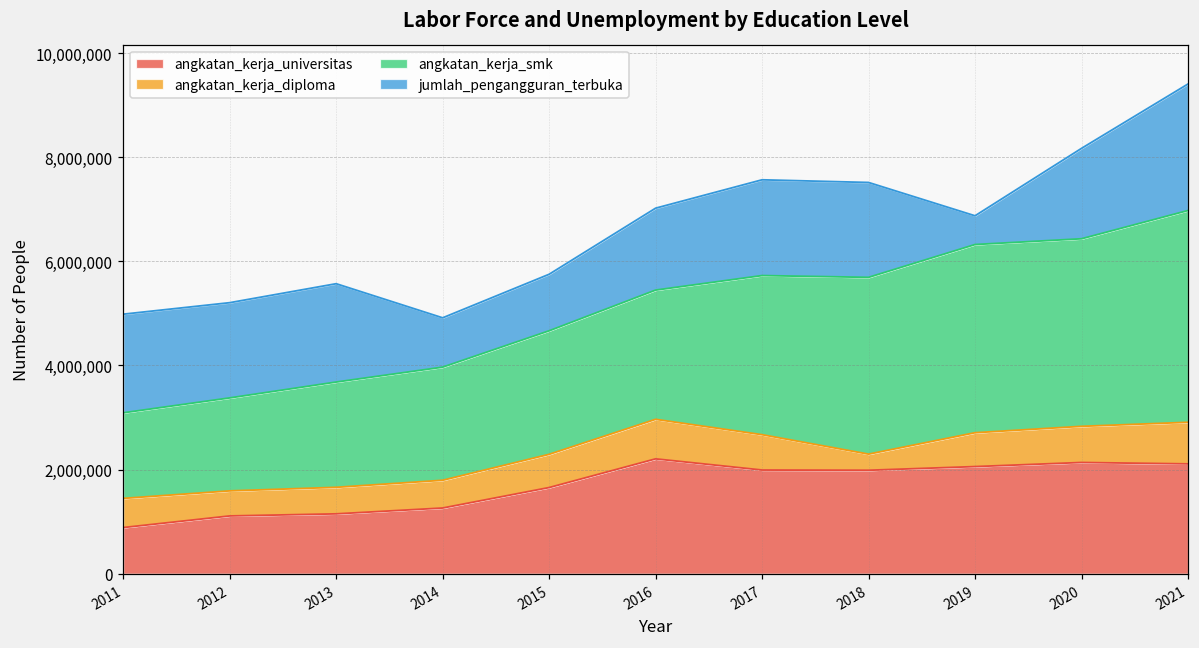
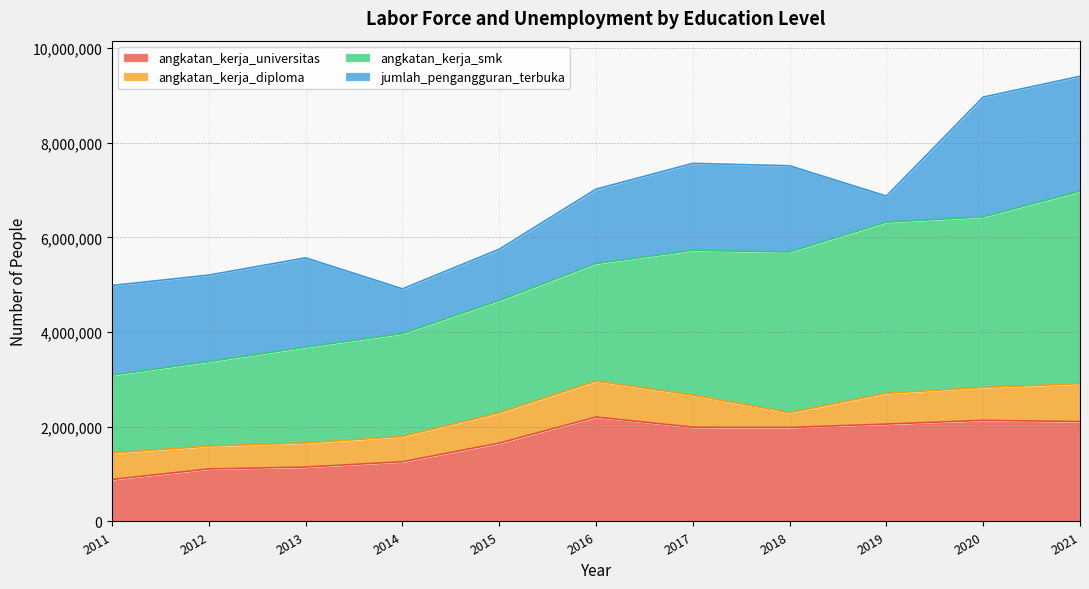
  {
    "angkatan_kerja_universitas": {
      "2011": "900,000",
      "2012": "1,100,000",
      "2013": "1,100,000",
      "2014": "1,300,000",
      "2015": "1,700,000",
      "2016": "2,200,000",
      "2017": "2,000,000",
      "2018": "2,000,000",
      "2019": "2,100,000",
      "2020": "2,100,000",
      "2021": "2,100,000"
    },
    "angkatan_kerja_diploma": {
      "2011": "600,000",
      "2012": "500,000",
      "2013": "500,000",
      "2014": "500,000",
      "2015": "600,000",
      "2016": "800,000",
      "2017": "700,000",
      "2018": "300,000",
      "2019": "700,000",
      "2020": "700,000",
      "2021": "800,000"
    },
    "angkatan_kerja_smk": {
      "2011": "1,600,000",
      "2012": "1,800,000",
      "2013": "2,000,000",
      "2014": "2,200,000",
      "2015": "2,400,000",
      "2016": "2,500,000",
      "2017": "3,100,000",
      "2018": "3,400,000",
      "2019": "3,600,000",
      "2020": "3,600,000",
      "2021": "4,100,000"
    },
    "jumlah_pengangguran_terbuka": {
      "2011": "1,900,000",
      "2012": "1,800,000",
      "2013": "1,900,000",
      "2014": "900,000",
      "2015": "1,100,000",
      "2016": "1,600,000",
      "2017": "1,800,000",
      "2018": "1,800,000",
      "2019": "600,000",
-     "2020": "1,700,000",
+     "2020": "2,500,000",
      "2021": "2,400,000"
    }
  }
